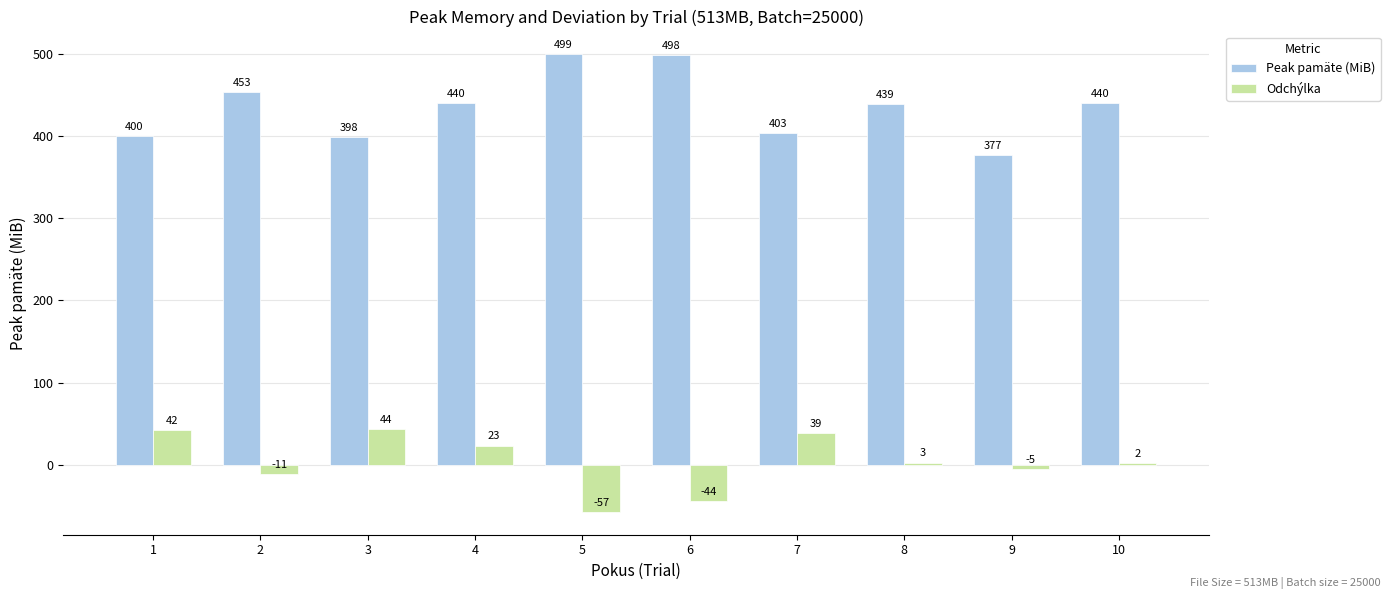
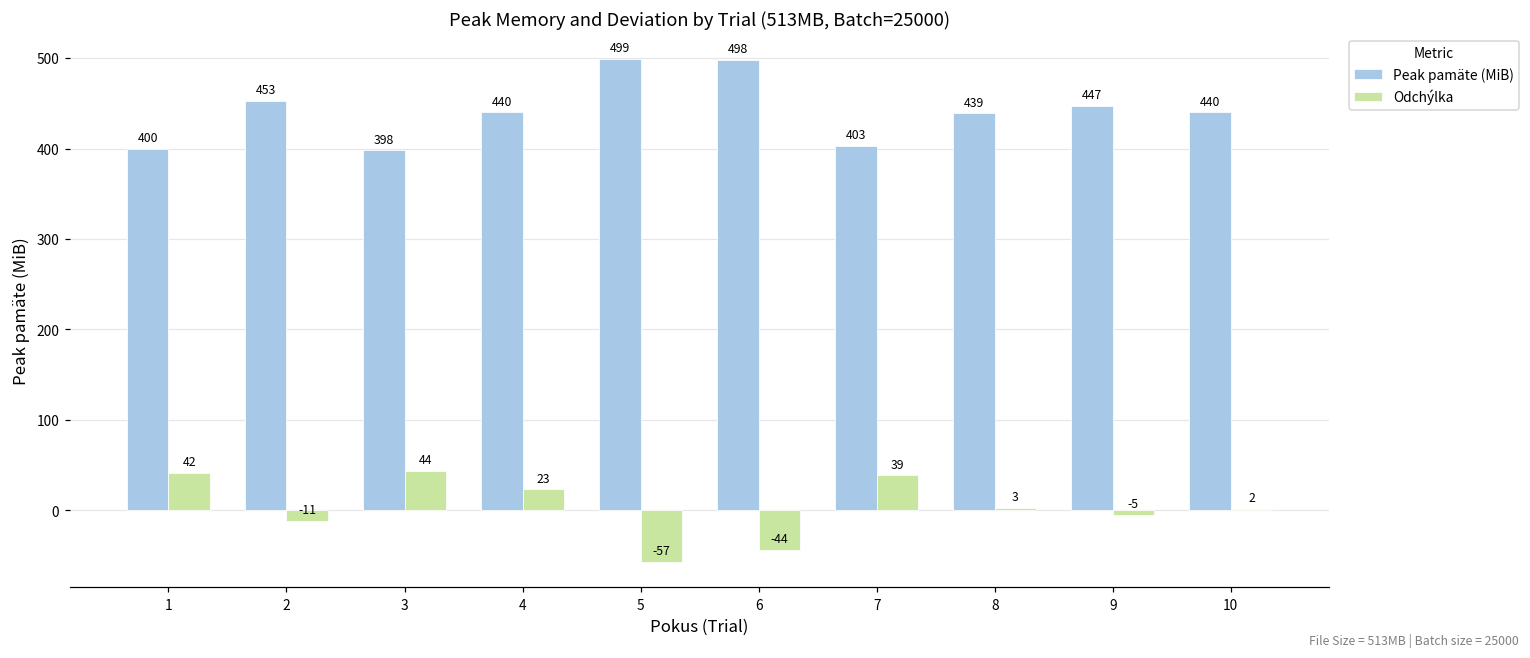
  {
    "Peak pamäte (MiB)": {
      "1": 400,
      "2": 453,
      "3": 398,
      "4": 440,
      "5": 499,
      "6": 498,
      "7": 403,
      "8": 439,
-     "9": 377,
+     "9": 447,
      "10": 440
    },
    "Odchýlka": {
      "1": 42,
      "2": -11,
      "3": 44,
      "4": 23,
      "5": -57,
      "6": -44,
      "7": 39,
      "8": 3,
      "9": -5,
      "10": 2
    }
  }
